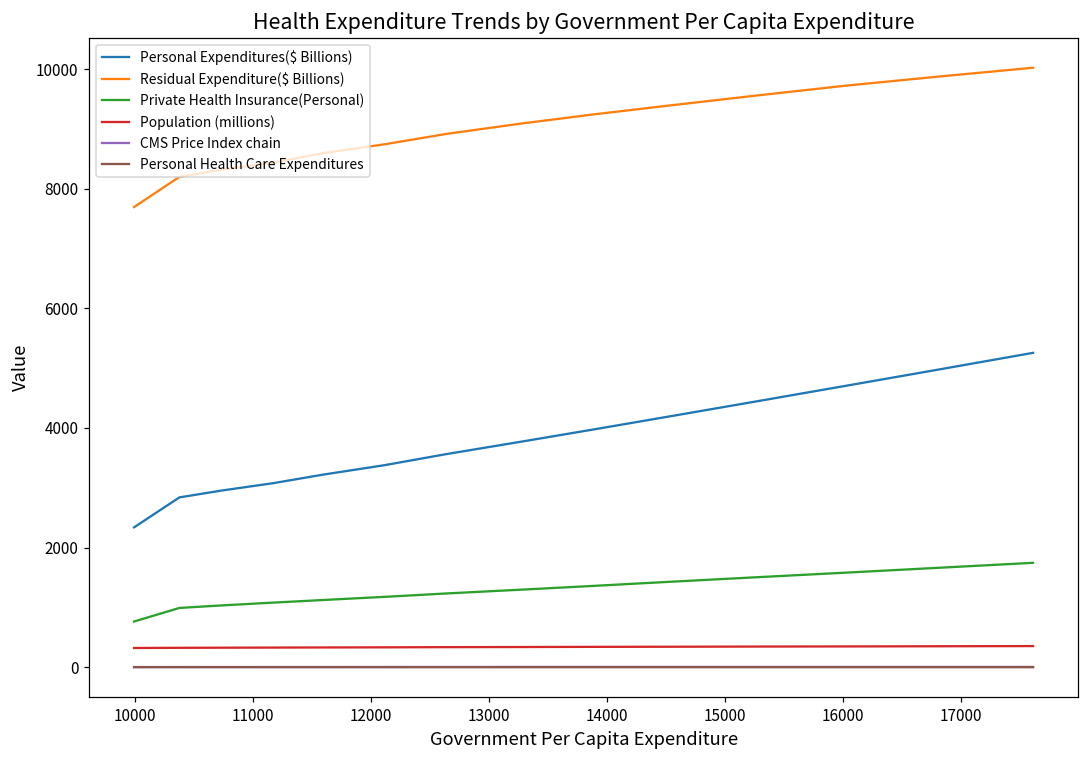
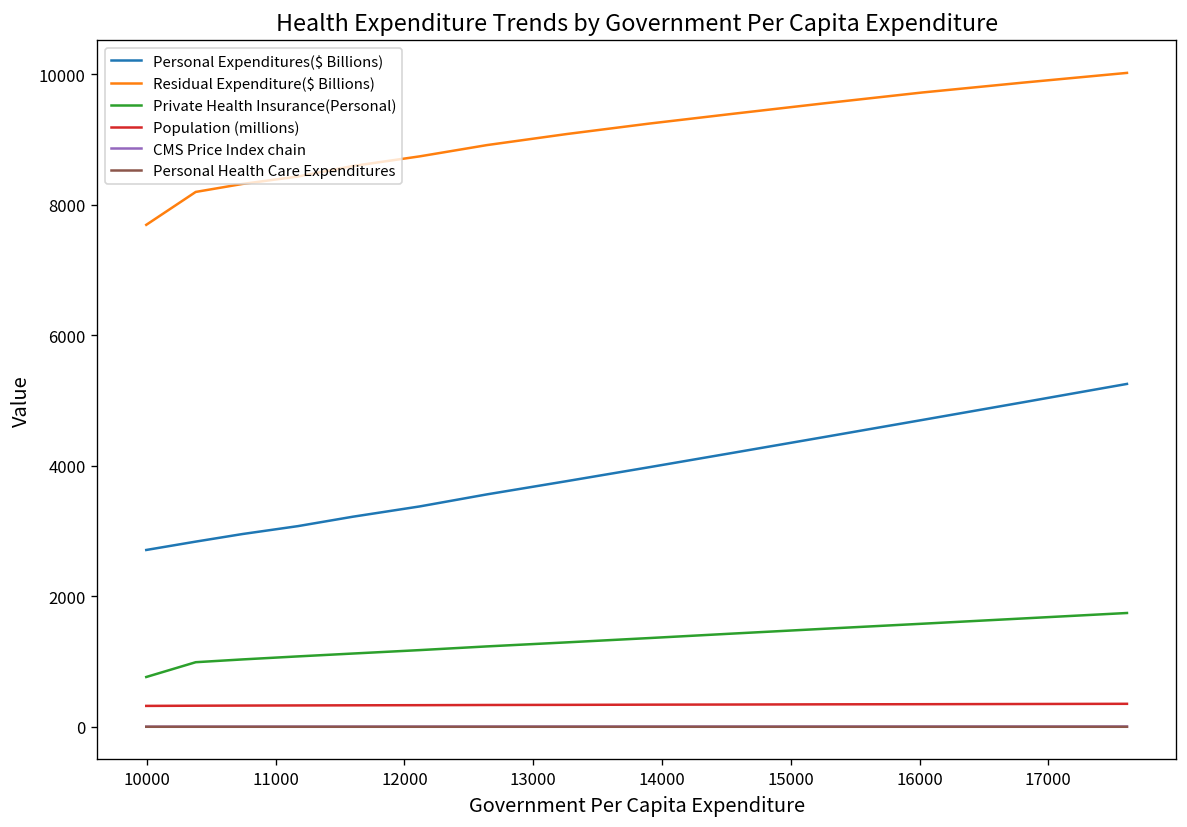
  {
    "Personal Expenditures($ Billions)": {
-     "10000": 2300
+     "10000": 2700
    },
    "Residual Expenditure($ Billions)": {
      "10000": 7700
    },
    "Private Health Insurance(Personal)": {
      "10000": 800
    },
    "Population (millions)": {
      "10000": 300
    },
    "Personal Health Care Expenditures": {
      "10000": 0
    }
  }
